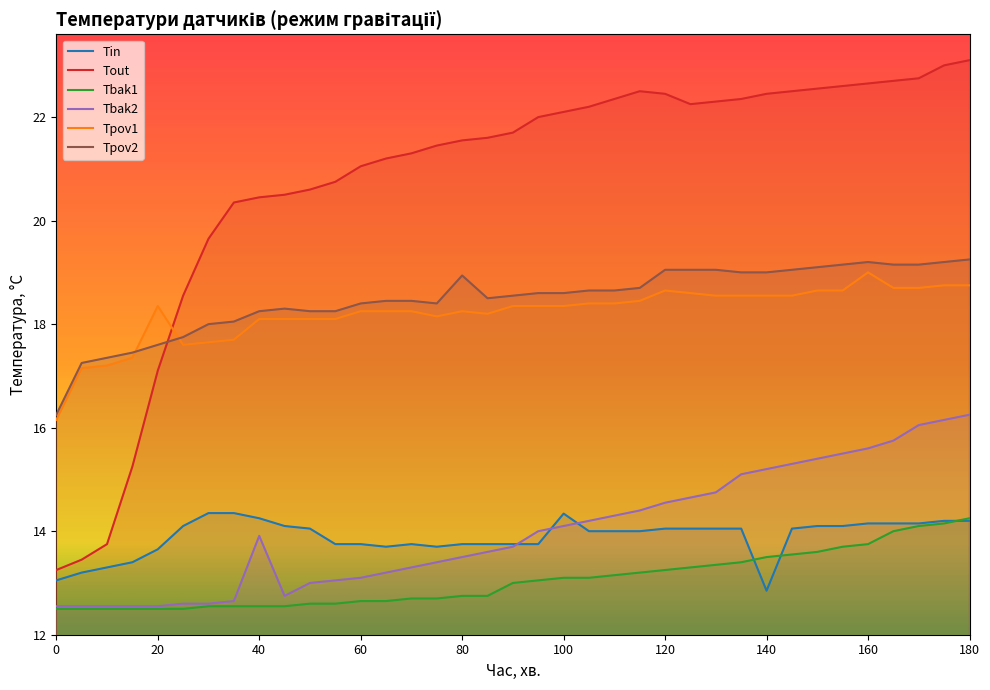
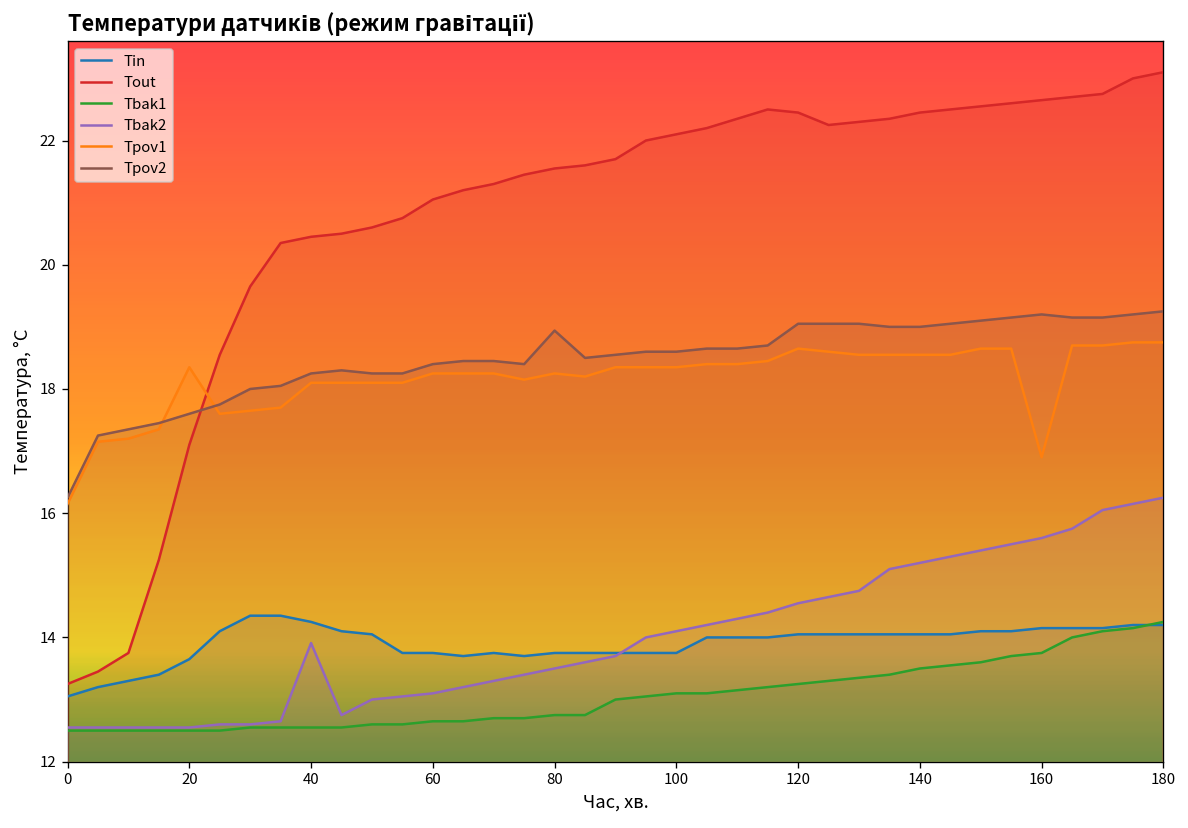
  {
    "Tin": {
      "0": 13.1,
      "20": 13.7,
      "40": 14.3,
      "60": 13.8,
      "80": 13.8,
-     "100": 14.3,
+     "100": 13.8,
      "120": 14.1,
-     "140": 12.9,
+     "140": 14.1,
      "160": 14.2
    },
    "Tout": {
      "0": 13.3,
      "20": 17.1,
      "40": 20.5,
      "60": 21.1,
      "80": 21.6,
      "100": 22.1,
      "120": 22.5,
      "140": 22.5,
      "160": 22.7,
      "180": 23.1
    },
    "Tbak1": {
      "40": 12.6,
      "60": 12.7,
      "80": 12.8,
      "100": 13.1,
      "120": 13.3,
      "140": 13.5,
      "160": 13.8
    },
    "Tbak2": {
      "40": 13.9,
      "60": 13.1,
      "80": 13.5,
      "100": 14.1,
      "120": 14.6,
      "140": 15.2,
      "160": 15.6,
      "180": 16.3
    },
    "Tpov1": {
      "0": 16.2,
      "20": 18.4,
      "40": 18.1,
      "60": 18.3,
      "80": 18.3,
      "100": 18.4,
      "120": 18.7,
      "140": 18.6,
-     "160": 19.0,
+     "160": 16.9,
      "180": 18.8
    },
    "Tpov2": {
      "0": 16.3,
      "20": 17.6,
      "40": 18.3,
      "60": 18.4,
      "80": 18.9,
      "100": 18.6,
      "120": 19.1,
      "140": 19.0,
      "160": 19.2,
      "180": 19.3
    }
  }
